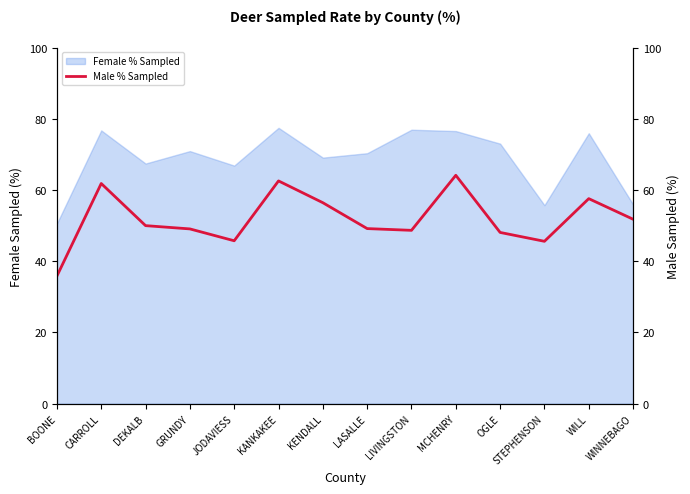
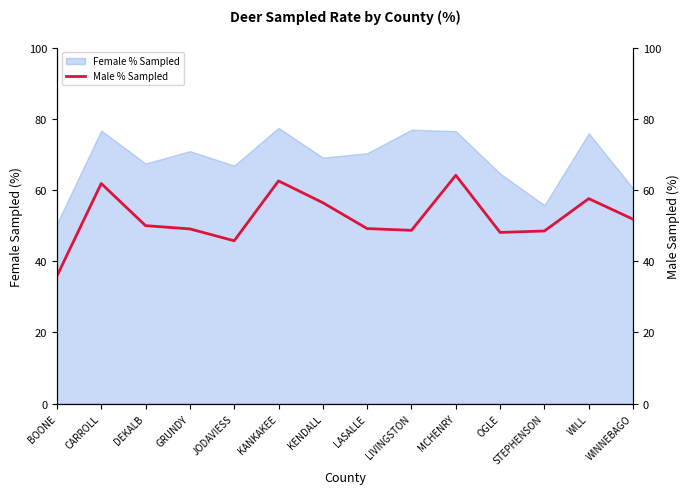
  {
    "Female % Sampled": {
      "BOONE": 51,
      "CARROLL": 77,
      "DEKALB": 67,
      "GRUNDY": 71,
      "JODAVIESS": 67,
      "KANKAKEE": 77,
      "KENDALL": 69,
      "LASALLE": 70,
      "LIVINGSTON": 77,
      "MCHENRY": 77,
-     "OGLE": 73,
+     "OGLE": 65,
      "STEPHENSON": 56,
      "WILL": 76,
-     "WINNEBAGO": 56
+     "WINNEBAGO": 60
    },
    "Male % Sampled": {
      "BOONE": 36,
      "CARROLL": 62,
      "DEKALB": 50,
      "GRUNDY": 49,
      "JODAVIESS": 46,
      "KANKAKEE": 63,
      "KENDALL": 56,
      "LASALLE": 49,
      "LIVINGSTON": 49,
      "MCHENRY": 64,
      "OGLE": 48,
-     "STEPHENSON": 46,
+     "STEPHENSON": 49,
      "WILL": 58,
      "WINNEBAGO": 52
    }
  }
